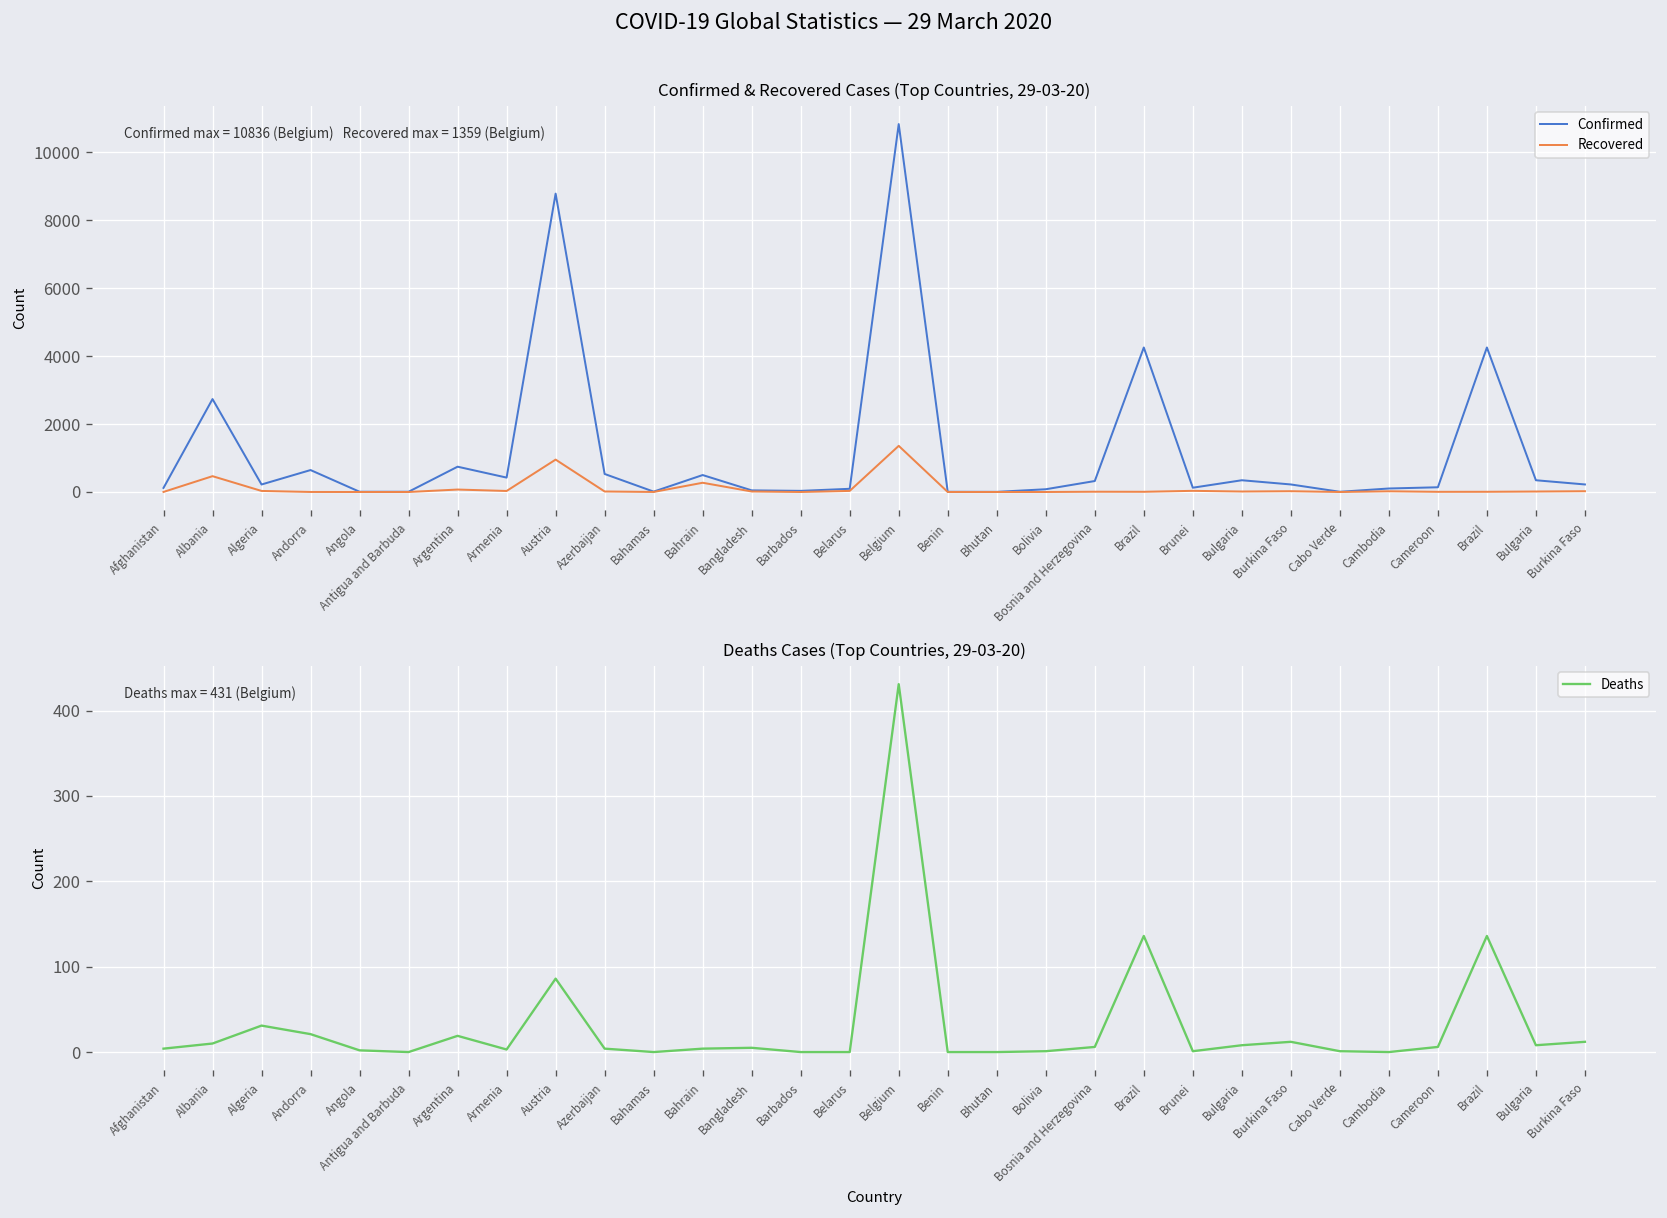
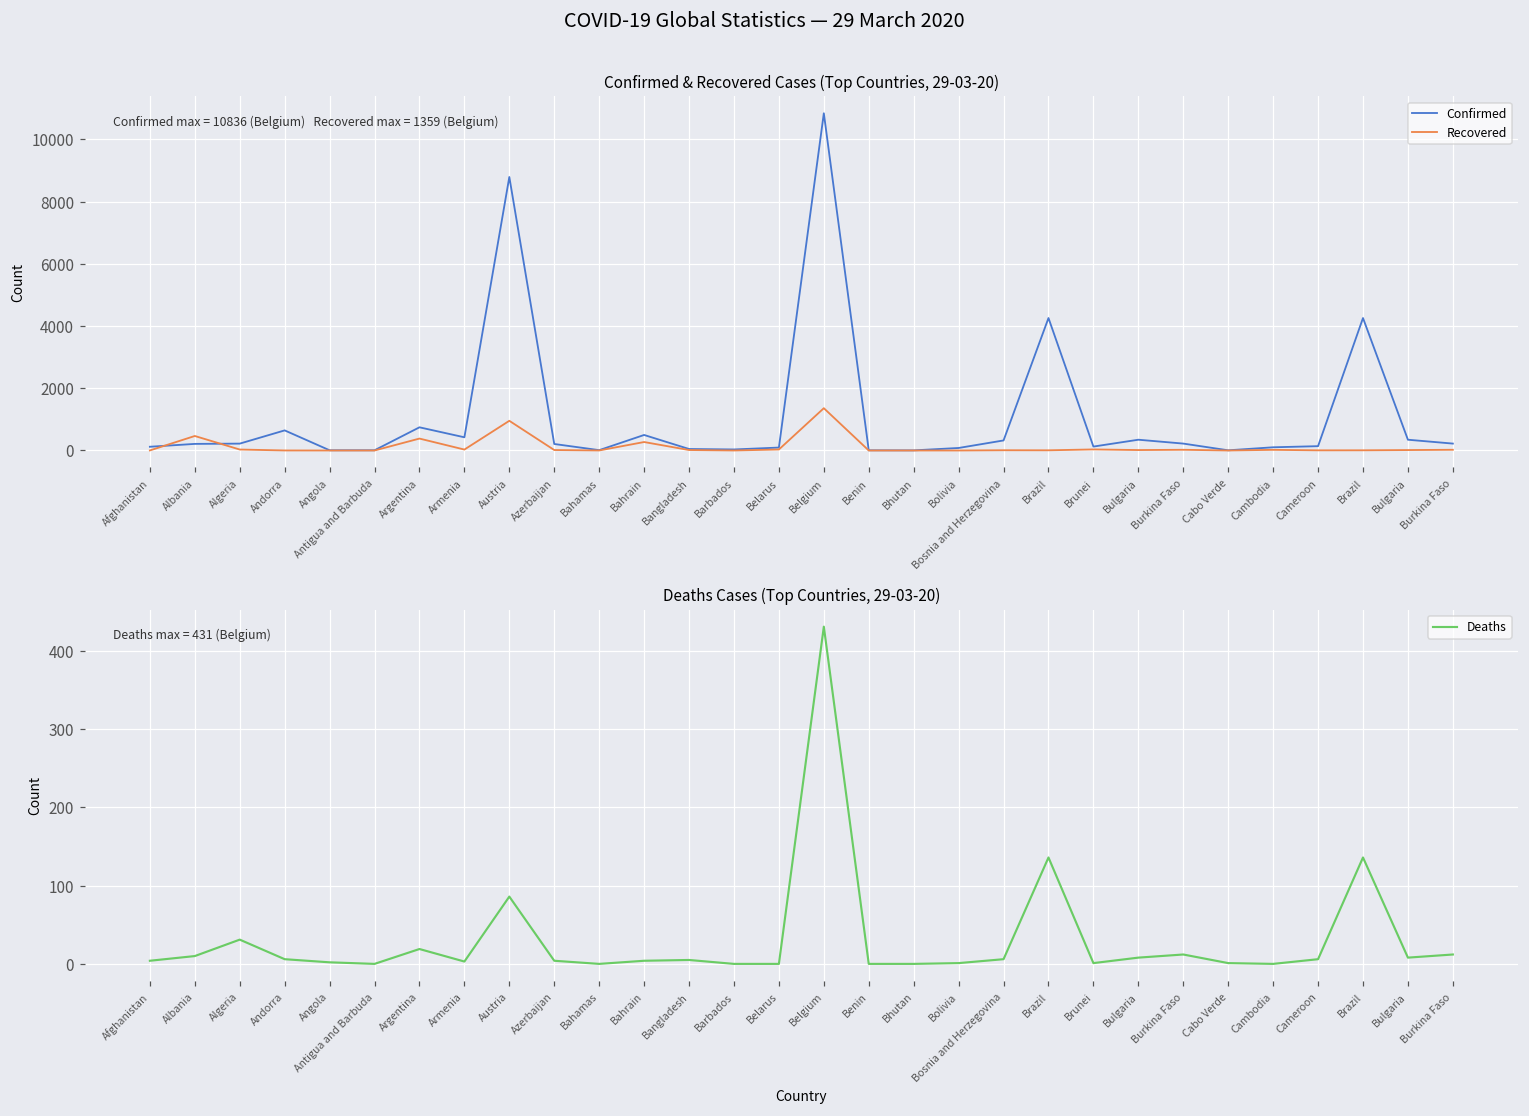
  {
    "Confirmed & Recovered Cases (Top Countries, 29-03-20)": {
      "Confirmed": {
        "Afghanistan": 100,
-       "Albania": 2700,
+       "Albania": 200,
        "Algeria": 200,
        "Andorra": 600,
        "Argentina": 700,
        "Armenia": 400,
        "Austria": 8800,
-       "Azerbaijan": 500,
+       "Azerbaijan": 200,
        "Bahrain": 500,
        "Belgium": 10800,
        "Bosnia and Herzegovina": 300,
        "Brunei": 100,
        "Cameroon": 100
      },
      "Recovered": {
        "Afghanistan": 0,
        "Albania": 500,
        "Algeria": 0,
        "Andorra": 0,
-       "Argentina": 100,
+       "Argentina": 400,
        "Armenia": 0,
        "Austria": 1000,
        "Azerbaijan": 0,
        "Bahrain": 300,
        "Belgium": 1400,
        "Bosnia and Herzegovina": 0,
        "Brunei": 0,
        "Cameroon": 0
      }
    },
    "Deaths Cases (Top Countries, 29-03-20)": {
      "Afghanistan": 0,
      "Albania": 10,
      "Algeria": 30,
-     "Andorra": 20,
+     "Andorra": 10,
      "Angola": 0,
      "Antigua and Barbuda": 0,
      "Argentina": 20,
      "Armenia": 0,
      "Austria": 90,
      "Azerbaijan": 0,
      "Bahamas": 0,
      "Bahrain": 0,
      "Bangladesh": 10,
      "Barbados": 0,
      "Belarus": 0,
      "Belgium": 430,
      "Benin": 0,
      "Bhutan": 0,
      "Bolivia": 0,
      "Bosnia and Herzegovina": 10,
      "Brunei": 0,
      "Cabo Verde": 0,
      "Cambodia": 0,
      "Cameroon": 10
    }
  }
